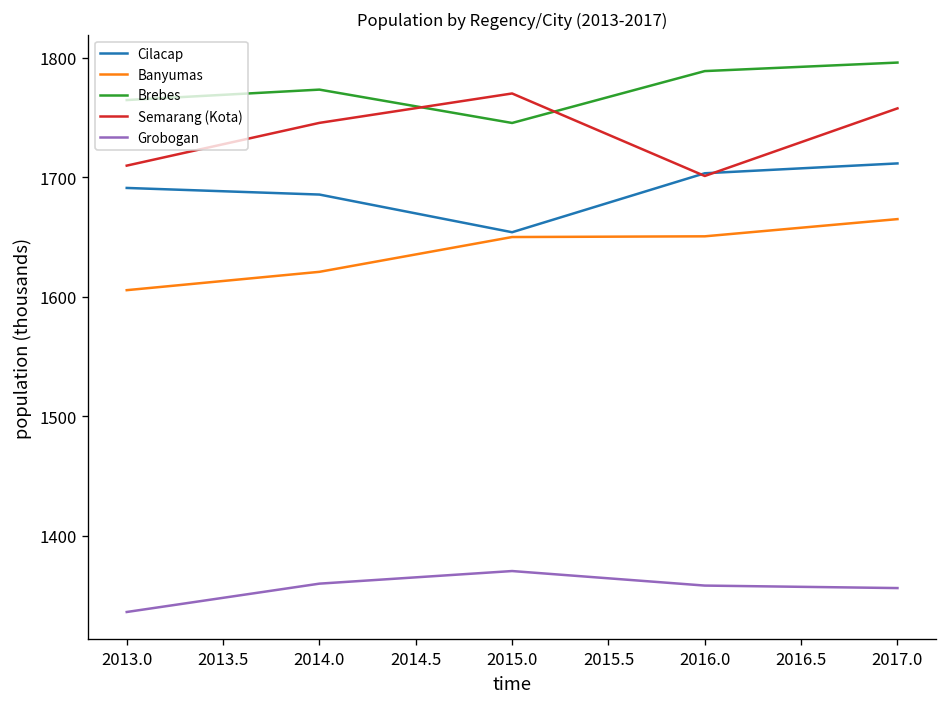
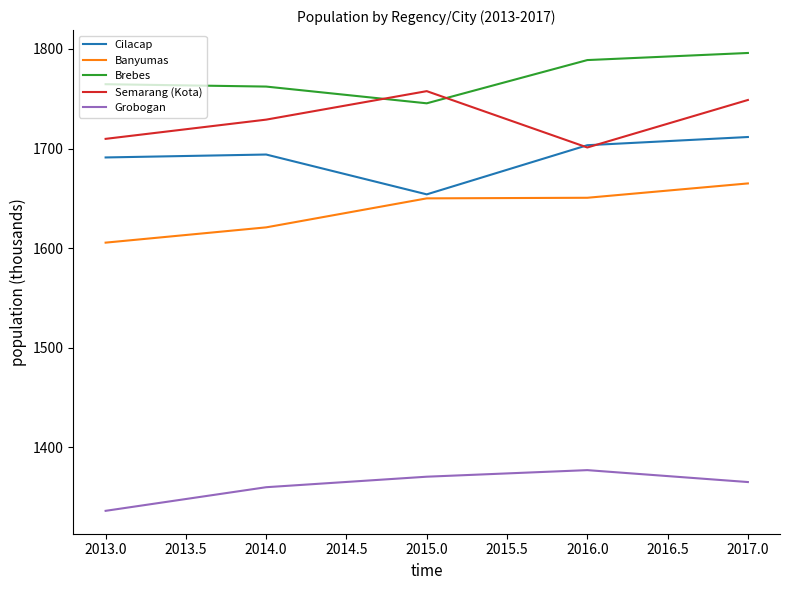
  {
    "Cilacap": {
      "2013.0": 1690,
-     "2014.0": 1686,
+     "2014.0": 1694,
      "2015.0": 1650,
      "2017.0": 1710
    },
    "Banyumas": {
      "2013.0": 1610,
      "2014.0": 1620,
      "2015.0": 1650,
      "2016.0": 1650,
      "2017.0": 1670
    },
    "Brebes": {
-     "2014.0": 1770,
+     "2014.0": 1760,
      "2015.0": 1750,
      "2016.0": 1790,
      "2017.0": 1800
    },
    "Semarang (Kota)": {
      "2013.0": 1710,
-     "2014.0": 1750,
-     "2015.0": 1770,
-     "2017.0": 1760
+     "2014.0": 1730,
+     "2015.0": 1760,
+     "2017.0": 1750
    },
    "Grobogan": {
      "2013.0": 1340,
      "2014.0": 1360,
      "2015.0": 1370,
-     "2016.0": 1360,
-     "2017.0": 1360
+     "2016.0": 1380,
+     "2017.0": 1370
    }
  }
